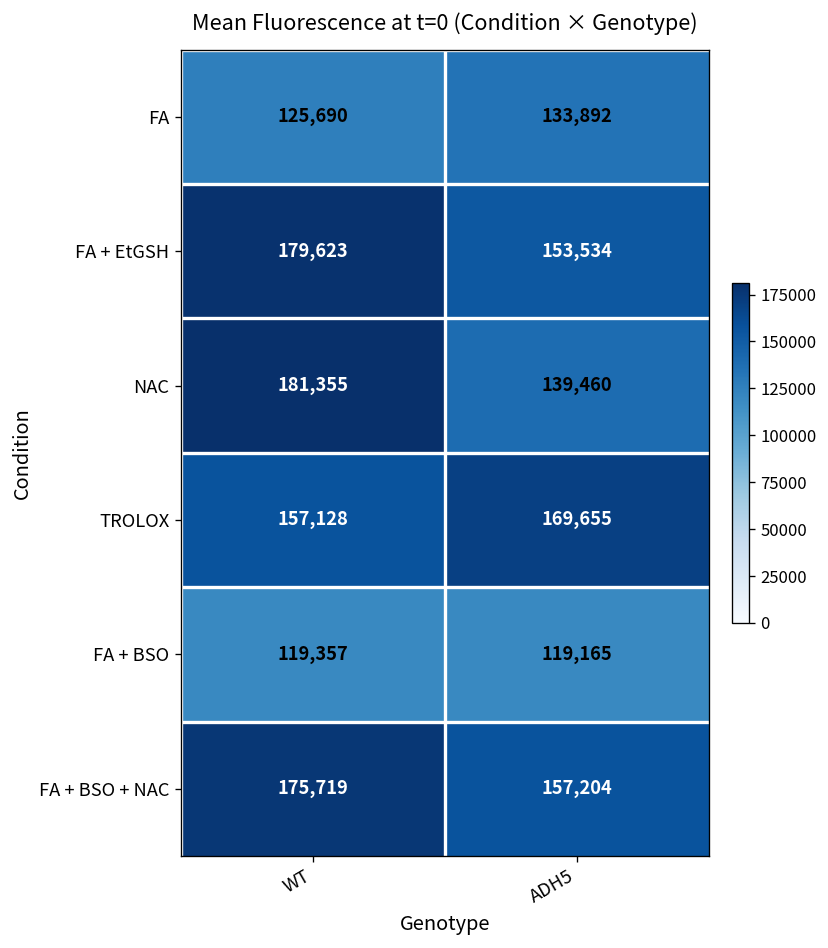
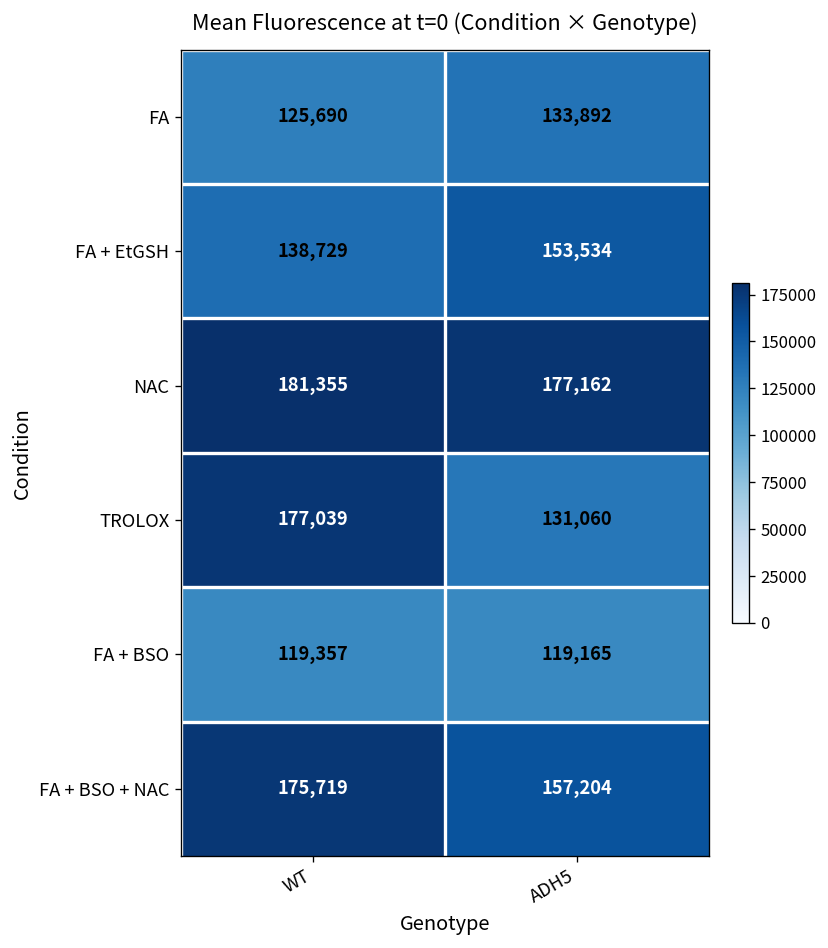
  {
    "FA": {
      "WT": "125,690",
      "ADH5": "133,892"
    },
    "FA + EtGSH": {
-     "WT": "179,623",
+     "WT": "138,729",
      "ADH5": "153,534"
    },
    "NAC": {
      "WT": "181,355",
-     "ADH5": "139,460"
+     "ADH5": "177,162"
    },
    "TROLOX": {
-     "WT": "157,128",
-     "ADH5": "169,655"
+     "WT": "177,039",
+     "ADH5": "131,060"
    },
    "FA + BSO": {
      "WT": "119,357",
      "ADH5": "119,165"
    },
    "FA + BSO + NAC": {
      "WT": "175,719",
      "ADH5": "157,204"
    }
  }
